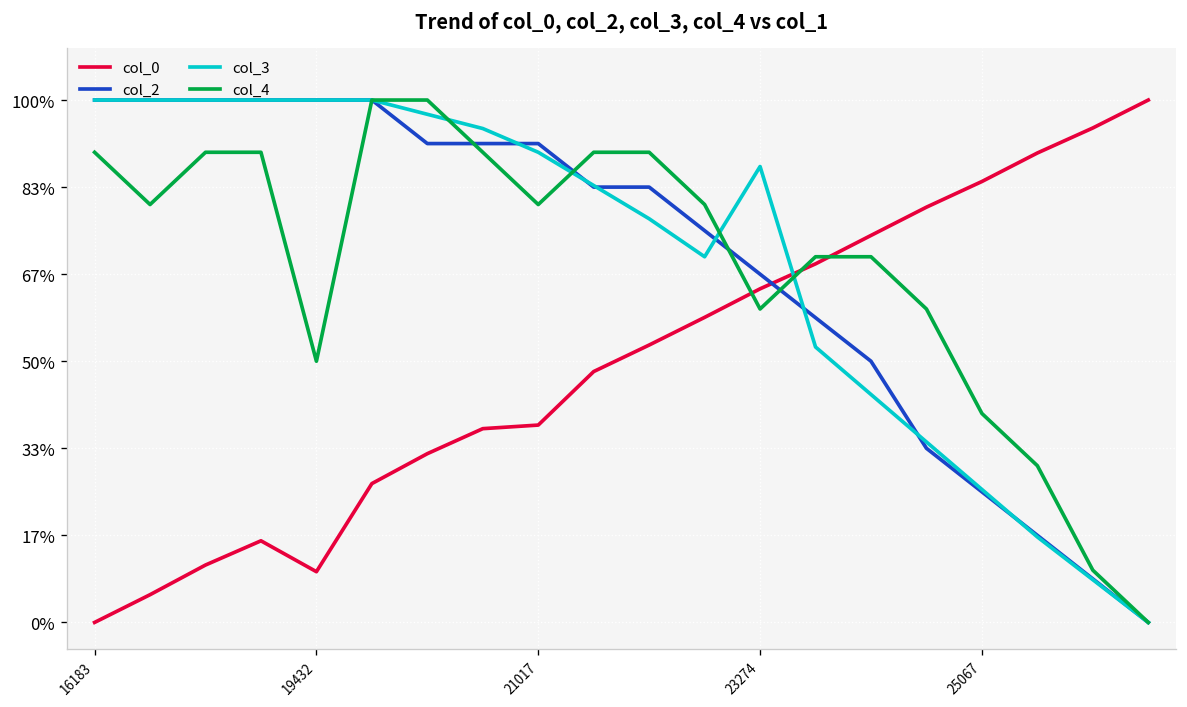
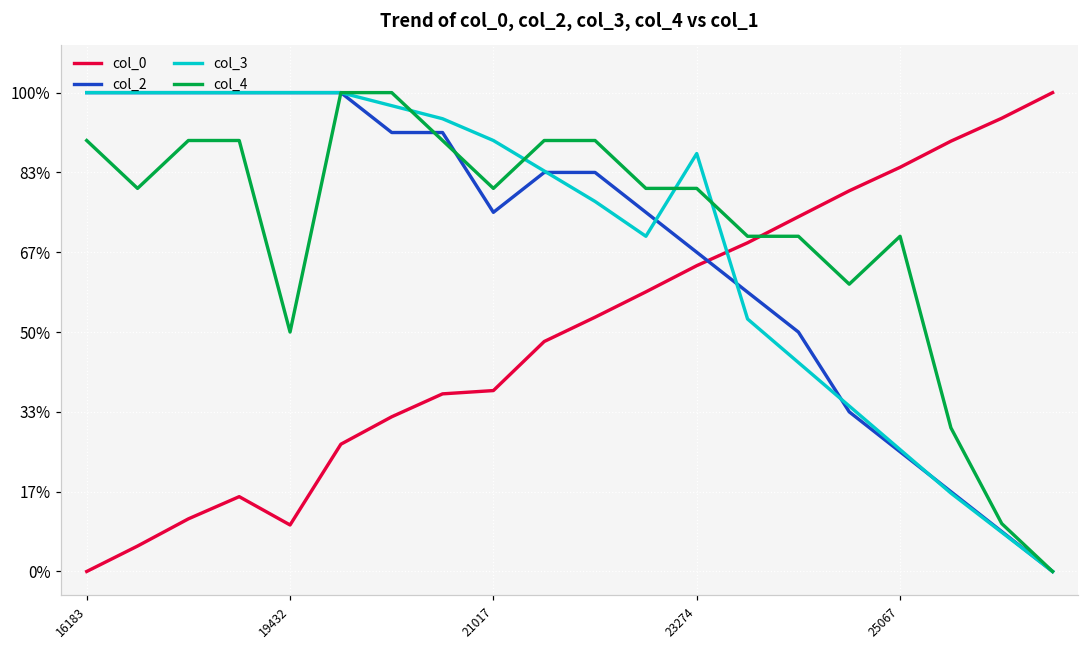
  {
    "col_0": {
      "16183": "0%",
      "19432": "10%",
      "21017": "38%",
      "23274": "64%",
      "25067": "84%"
    },
    "col_2": {
-     "21017": "92%",
+     "21017": "75%",
      "23274": "67%"
    },
    "col_3": {
      "21017": "90%",
      "23274": "87%"
    },
    "col_4": {
      "16183": "90%",
      "19432": "50%",
      "21017": "80%",
-     "23274": "60%",
-     "25067": "40%"
+     "23274": "80%",
+     "25067": "70%"
    }
  }
